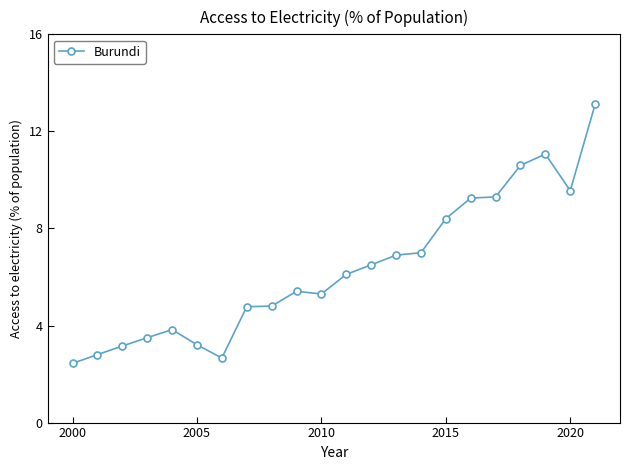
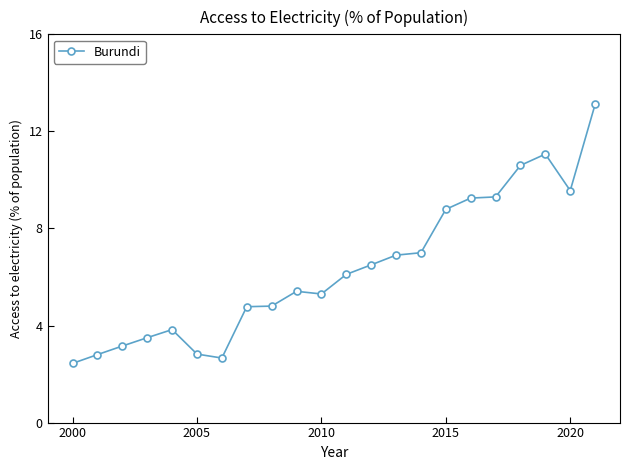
  {
    "2000": 2.4,
-   "2005": 3.2,
+   "2005": 2.8,
    "2010": 5.3,
-   "2015": 8.4,
+   "2015": 8.8,
    "2020": 9.6
  }
